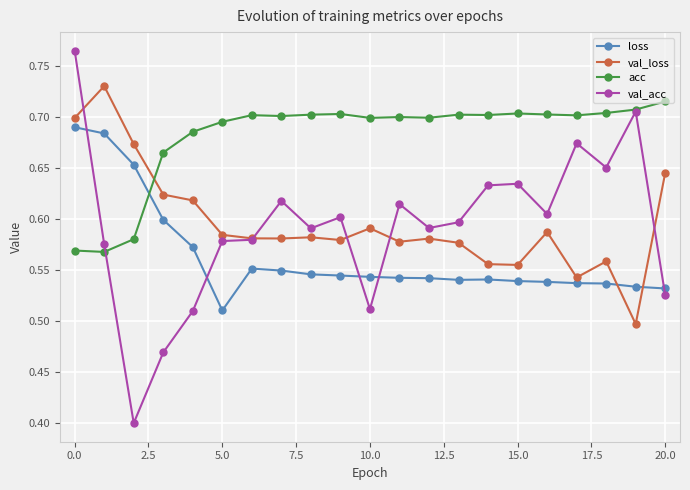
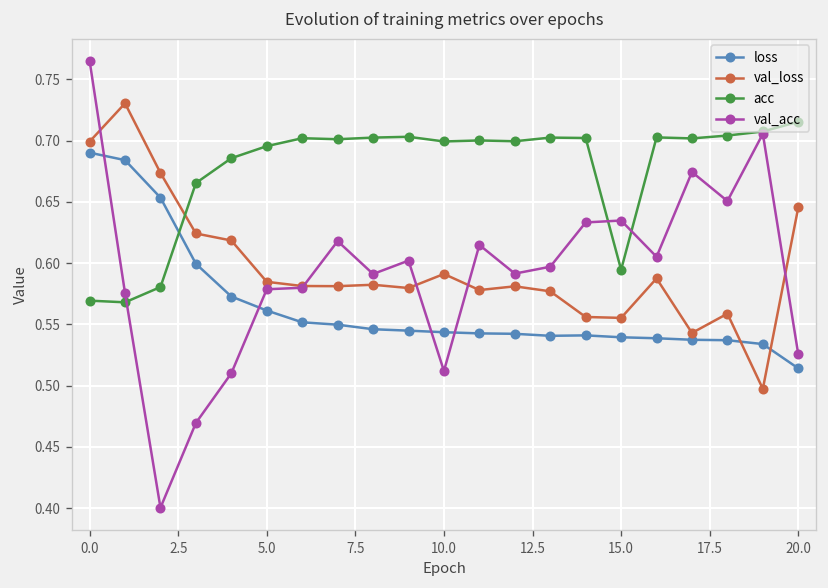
  {
    "loss": {
      "0.0": 0.690,
-     "5.0": 0.511,
+     "5.0": 0.561,
      "10.0": 0.544,
      "15.0": 0.540,
-     "20.0": 0.532
+     "20.0": 0.514
    },
    "val_loss": {
      "0.0": 0.699,
      "5.0": 0.585,
      "10.0": 0.591,
      "15.0": 0.555,
      "20.0": 0.646
    },
    "acc": {
      "0.0": 0.569,
      "5.0": 0.696,
      "10.0": 0.699,
-     "15.0": 0.704
+     "15.0": 0.595
    },
    "val_acc": {
      "0.0": 0.765,
      "5.0": 0.579,
      "10.0": 0.512,
      "15.0": 0.635,
      "20.0": 0.526
    }
  }
